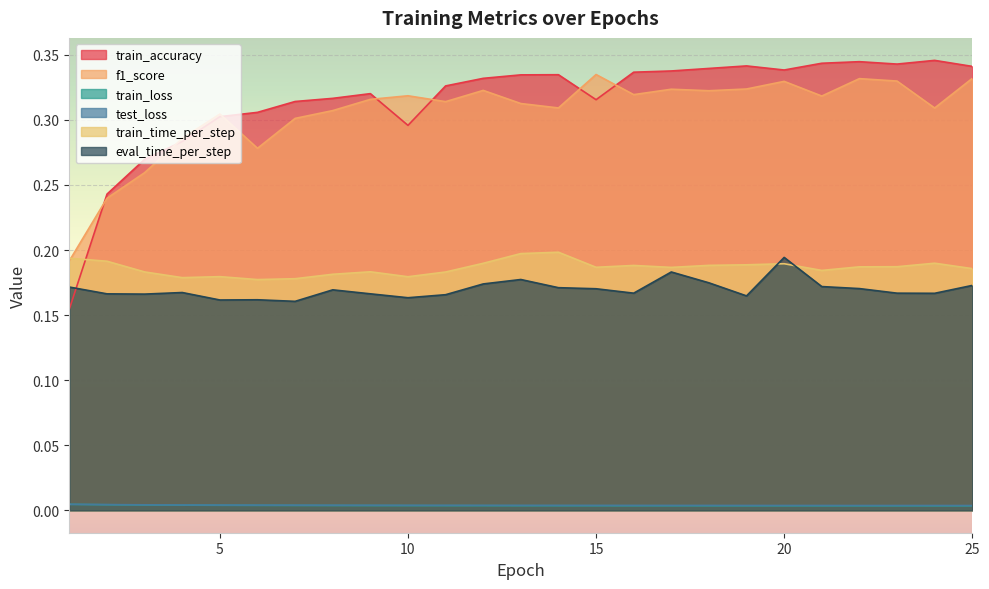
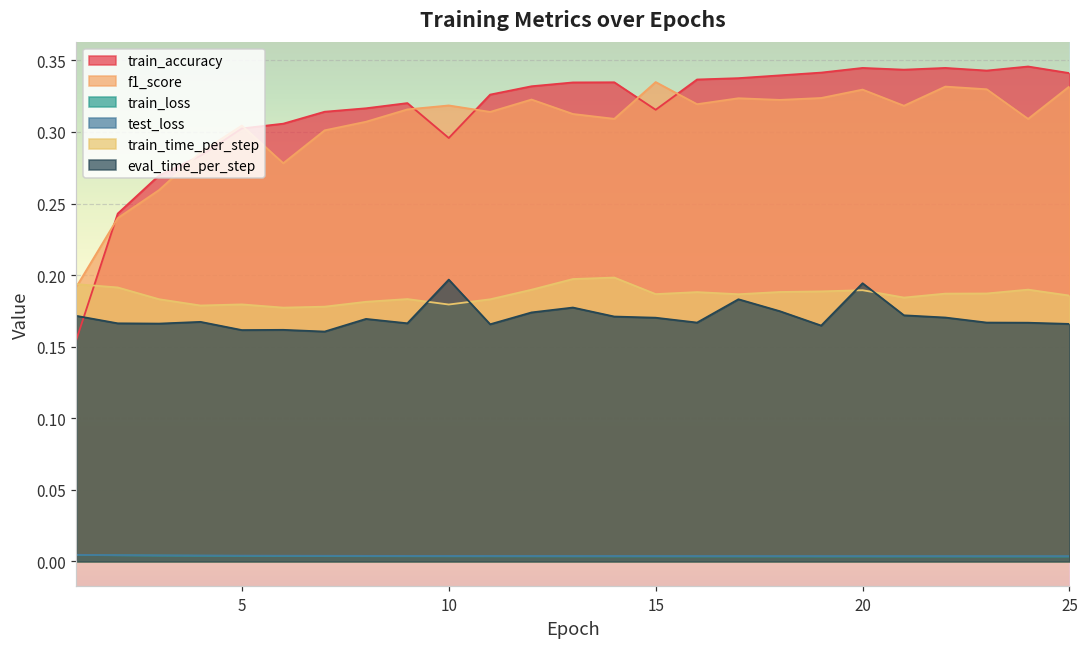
  {
    "train_accuracy": {
      "10": 0.296,
      "15": 0.316,
-     "20": 0.338,
+     "20": 0.345,
      "25": 0.341
    },
    "eval_time_per_step": {
      "5": 0.162,
-     "10": 0.163,
+     "10": 0.197,
      "15": 0.170,
      "20": 0.194,
-     "25": 0.173
+     "25": 0.166
    }
  }
